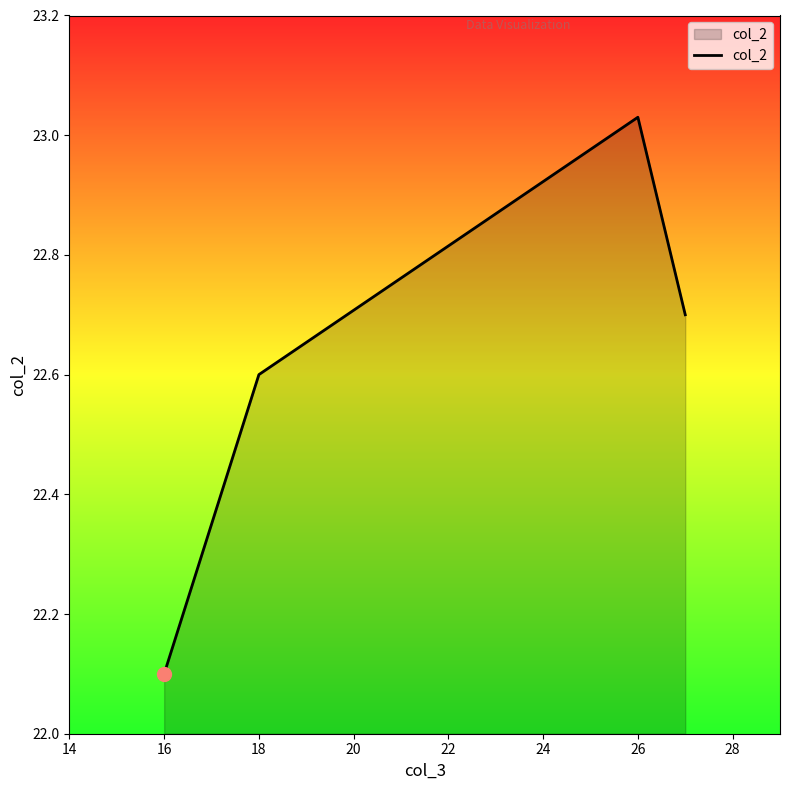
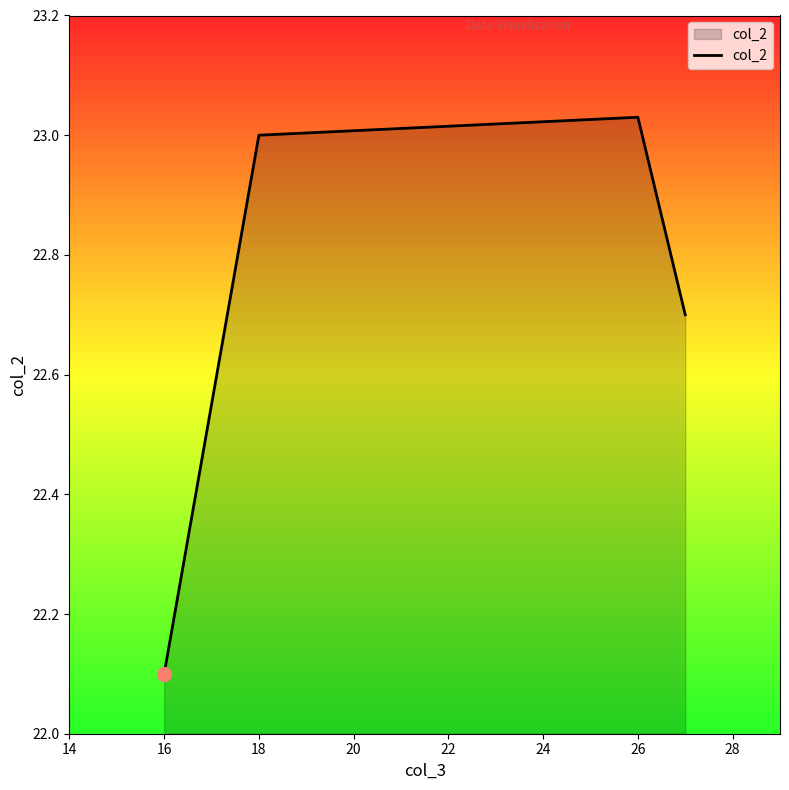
  {
    "col_2": {
-     "18": 22.6,
+     "18": 23.0,
      "26": 23.03
    }
  }
